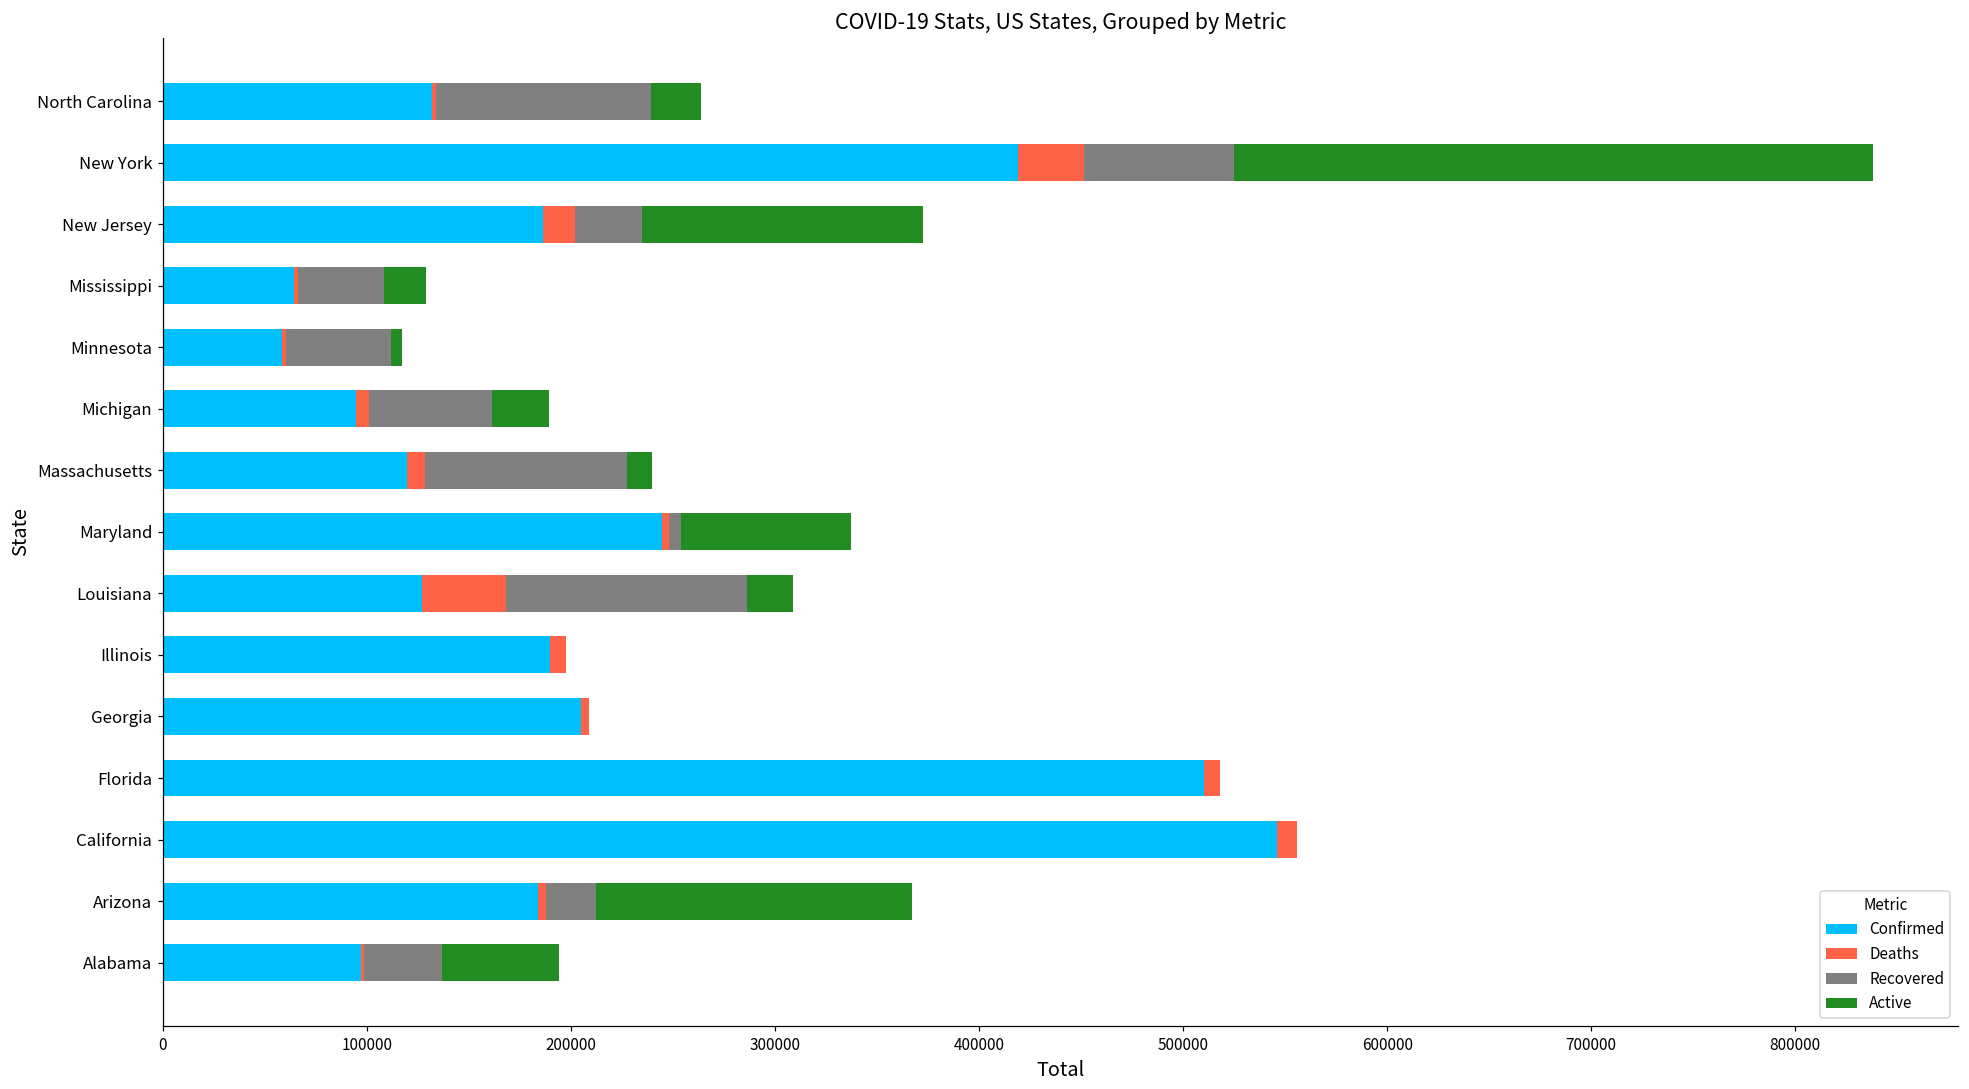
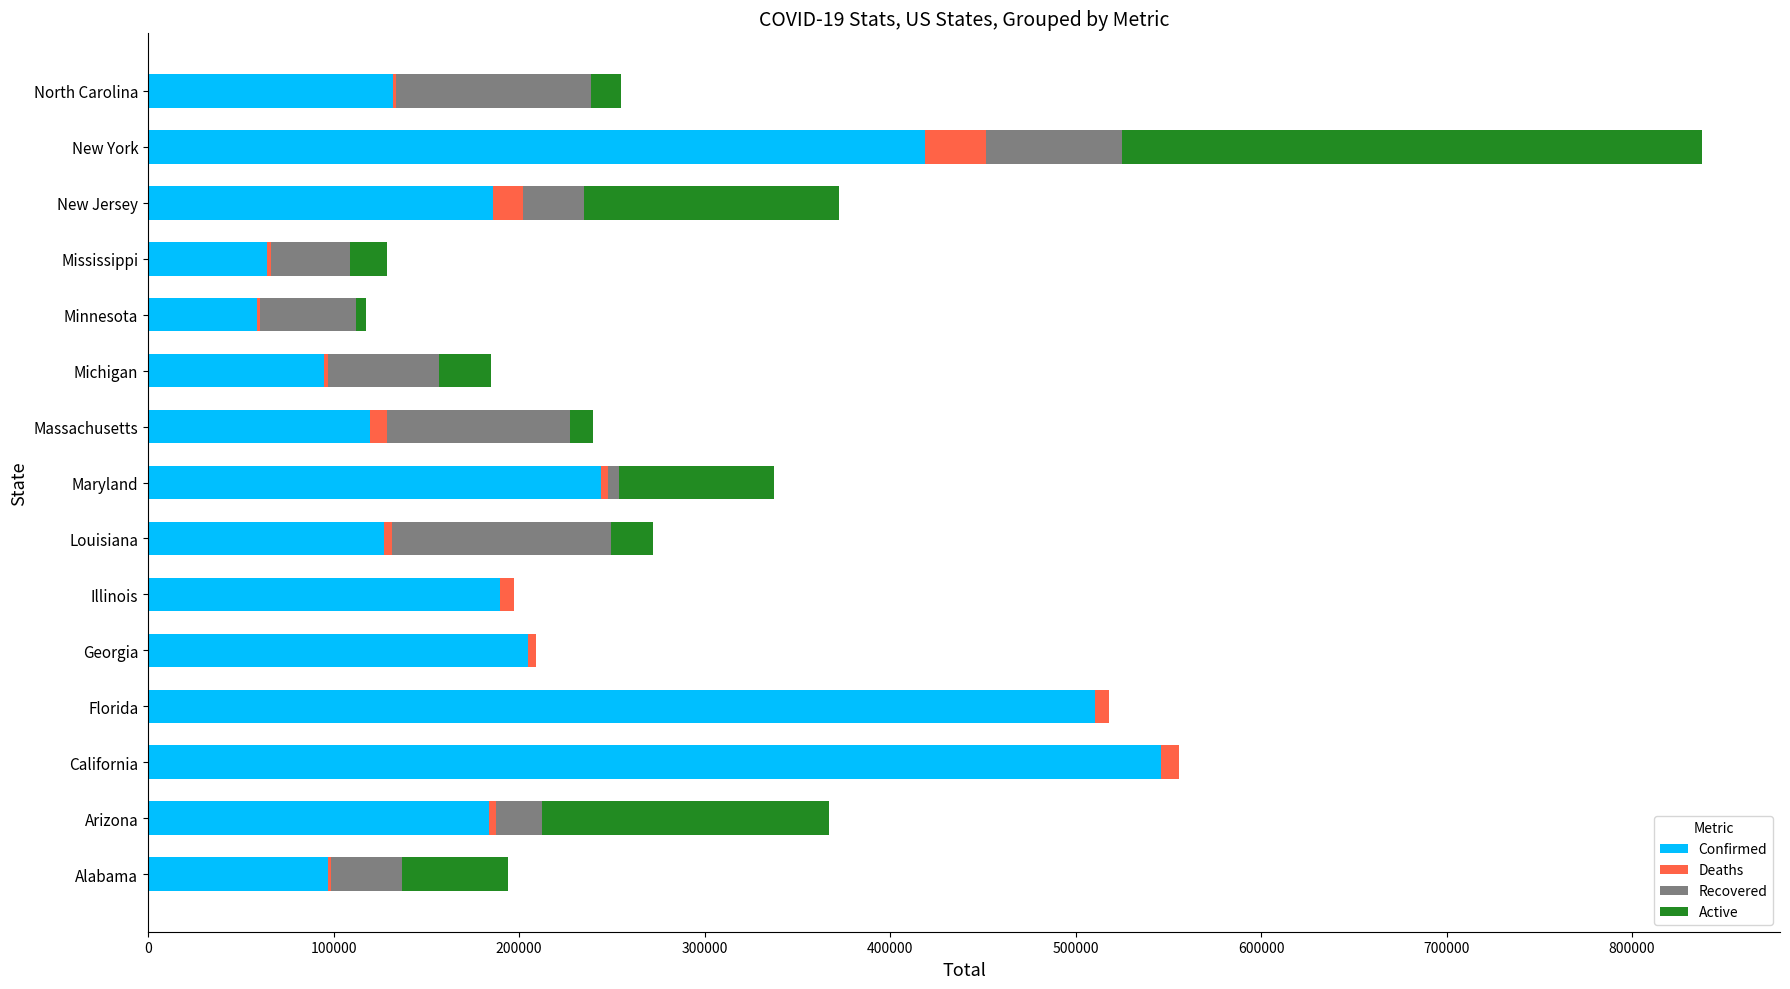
  {
    "Confirmed": {
      "North Carolina": 132000,
      "New York": 419000,
      "New Jersey": 186000,
      "Mississippi": 64000,
      "Minnesota": 59000,
      "Michigan": 95000,
      "Massachusetts": 120000,
      "Maryland": 244000,
      "Louisiana": 127000,
      "Illinois": 190000,
      "Georgia": 205000,
      "Florida": 510000,
      "California": 546000,
      "Arizona": 184000,
      "Alabama": 97000
    },
    "Deaths": {
      "North Carolina": 2000,
      "New York": 33000,
      "New Jersey": 16000,
      "Mississippi": 2000,
      "Minnesota": 2000,
-     "Michigan": 7000,
+     "Michigan": 2000,
      "Massachusetts": 9000,
      "Maryland": 4000,
-     "Louisiana": 41000,
+     "Louisiana": 4000,
      "Illinois": 8000,
      "Georgia": 4000,
      "Florida": 8000,
      "California": 10000,
      "Arizona": 4000,
      "Alabama": 2000
    },
    "Recovered": {
      "North Carolina": 105000,
      "New York": 73000,
      "New Jersey": 33000,
      "Mississippi": 42000,
      "Minnesota": 52000,
      "Michigan": 60000,
      "Massachusetts": 99000,
      "Maryland": 6000,
      "Louisiana": 118000,
      "Illinois": 0,
      "Georgia": 0,
      "Florida": 0,
      "California": 0,
      "Arizona": 25000,
      "Alabama": 38000
    },
    "Active": {
-     "North Carolina": 25000,
+     "North Carolina": 16000,
      "New York": 313000,
      "New Jersey": 138000,
      "Mississippi": 20000,
      "Minnesota": 5000,
      "Michigan": 28000,
      "Massachusetts": 12000,
      "Maryland": 84000,
      "Louisiana": 23000,
      "Illinois": 0,
      "Georgia": 0,
      "Florida": 0,
      "California": 0,
      "Arizona": 155000,
      "Alabama": 57000
    }
  }
